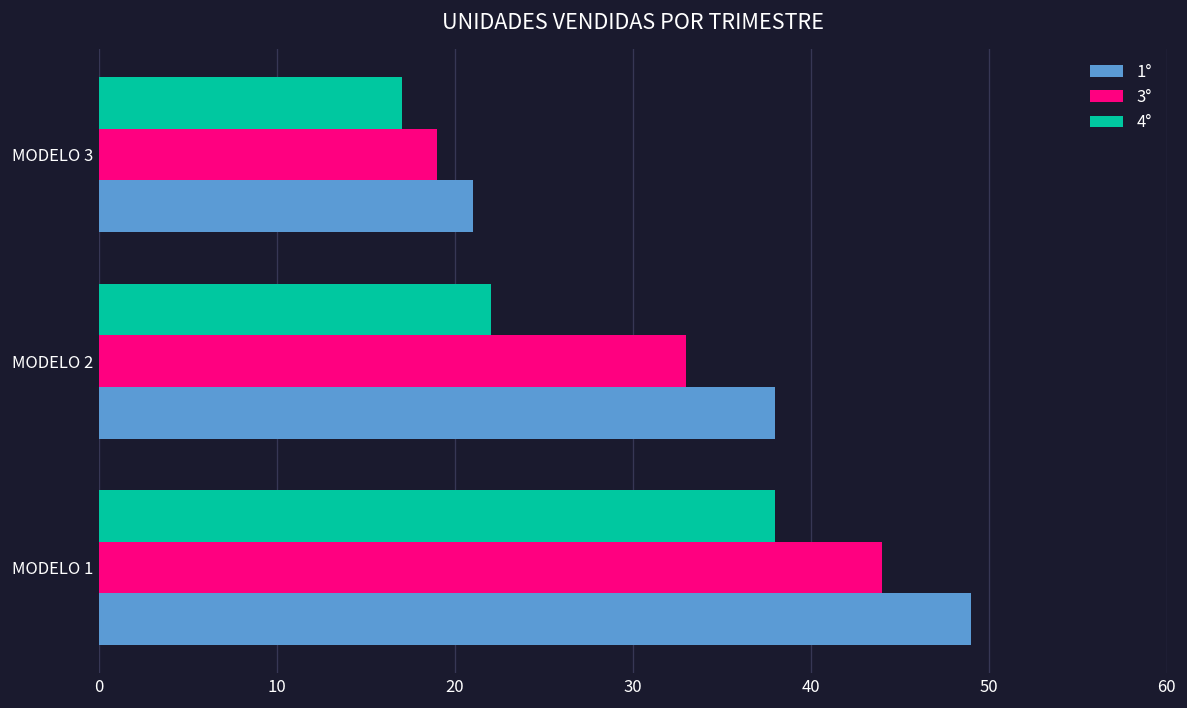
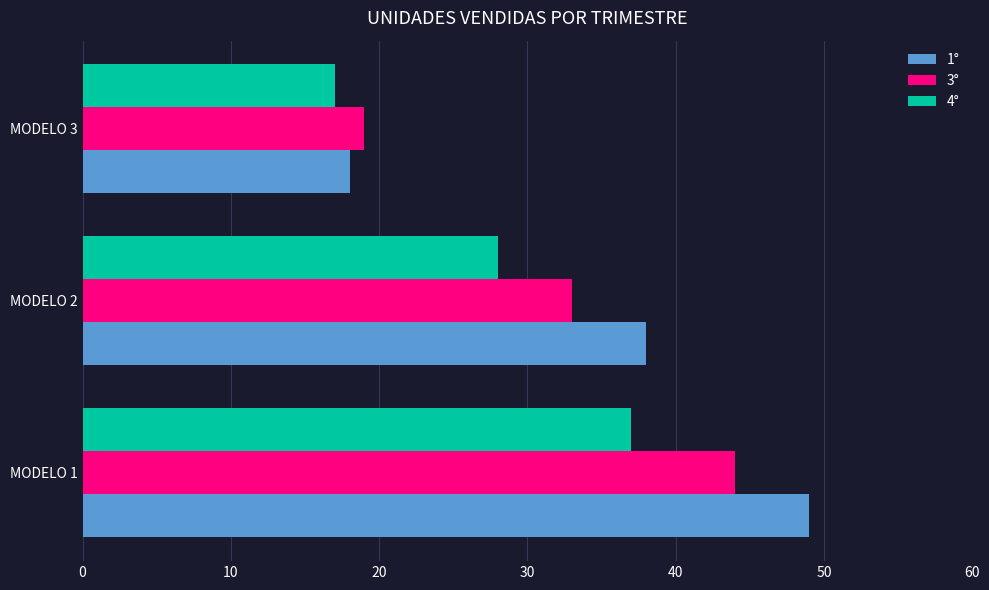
  {
    "1°": {
-     "MODELO 3": 21,
+     "MODELO 3": 18,
      "MODELO 2": 38,
      "MODELO 1": 49
    },
    "3°": {
      "MODELO 3": 19,
      "MODELO 2": 33,
      "MODELO 1": 44
    },
    "4°": {
      "MODELO 3": 17,
-     "MODELO 2": 22,
-     "MODELO 1": 38
+     "MODELO 2": 28,
+     "MODELO 1": 37
    }
  }
